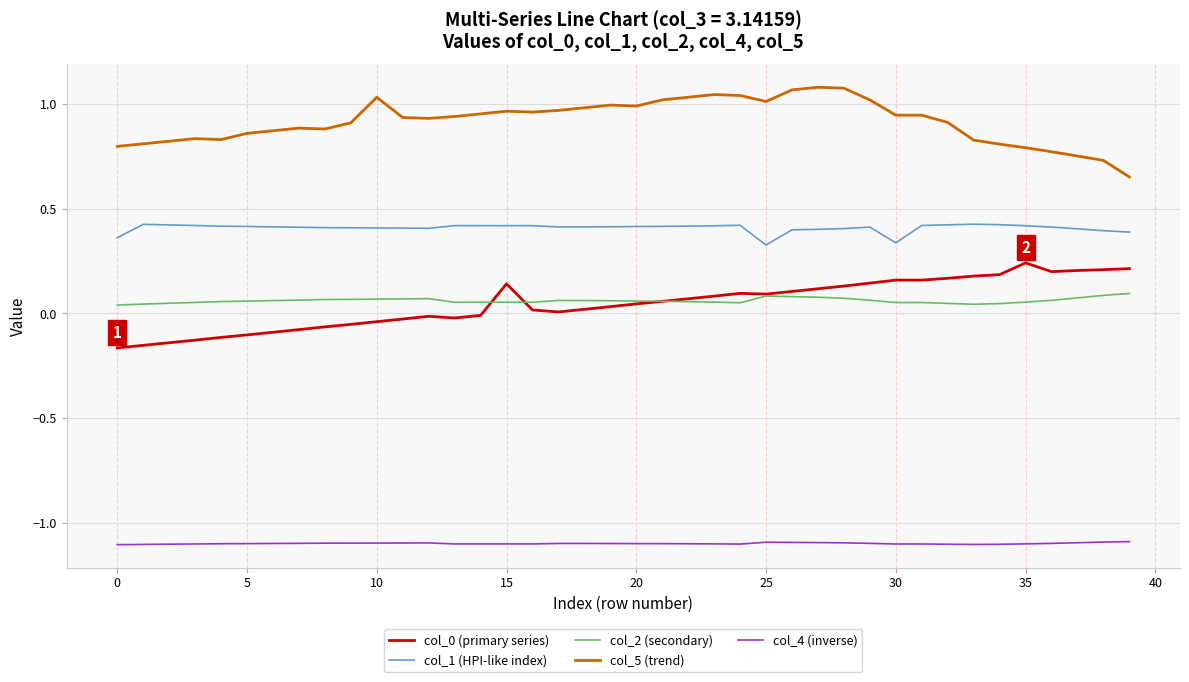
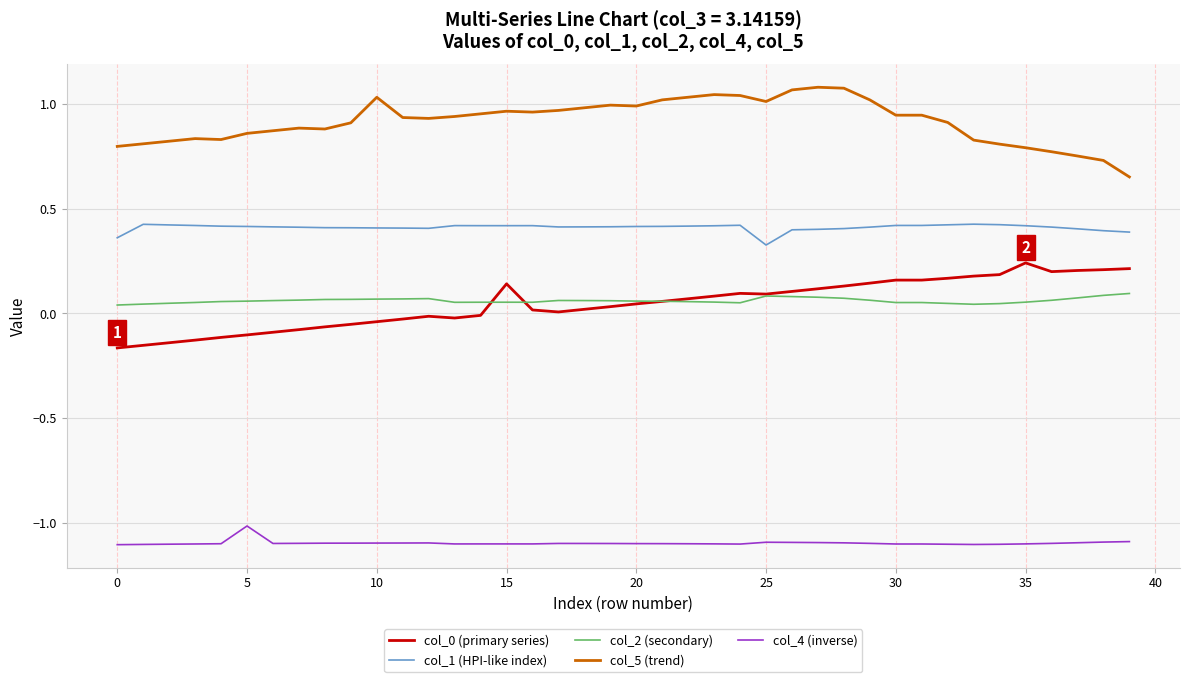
  {
    "col_0 (primary series)": {
      "5": -0.10,
      "10": -0.04,
      "15": 0.14,
      "20": 0.05,
      "30": 0.16
    },
    "col_1 (HPI-like index)": {
      "0": 0.36,
      "5": 0.41,
      "10": 0.41,
      "15": 0.42,
      "20": 0.41,
      "25": 0.33,
-     "30": 0.34,
+     "30": 0.42,
      "35": 0.42
    },
    "col_2 (secondary)": {
      "0": 0.04,
      "5": 0.06,
      "10": 0.07,
      "15": 0.05,
      "20": 0.06,
      "30": 0.05,
      "35": 0.05
    },
    "col_5 (trend)": {
      "0": 0.80,
      "5": 0.86,
      "10": 1.03,
      "15": 0.96,
      "20": 0.99,
      "25": 1.01,
      "30": 0.95,
      "35": 0.79
    },
    "col_4 (inverse)": {
      "0": -1.10,
-     "5": -1.10,
+     "5": -1.01,
      "10": -1.09,
      "15": -1.10,
      "20": -1.10,
      "25": -1.09,
      "30": -1.10,
      "35": -1.10
    }
  }
